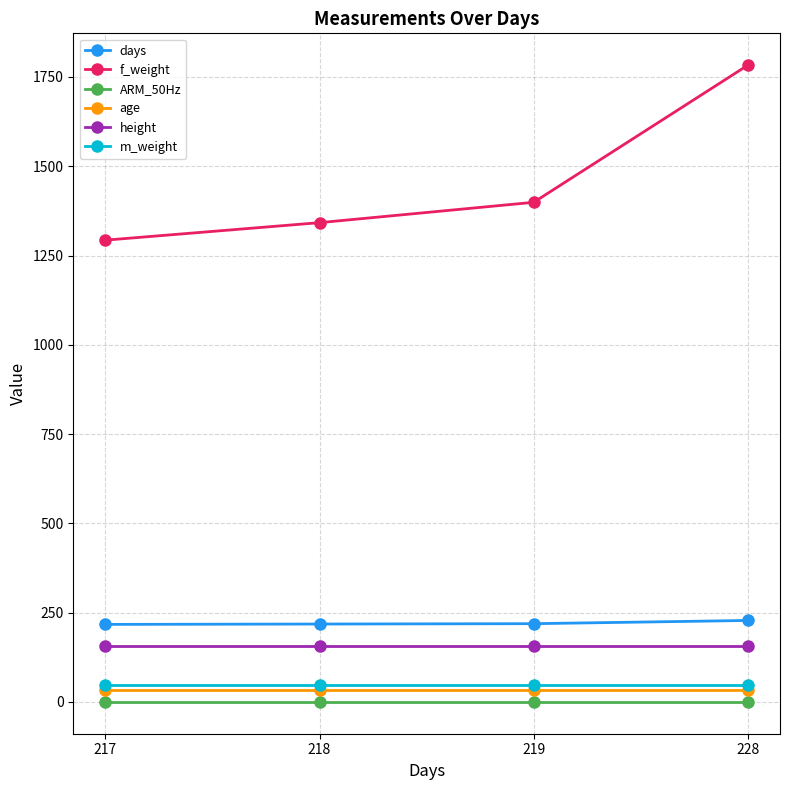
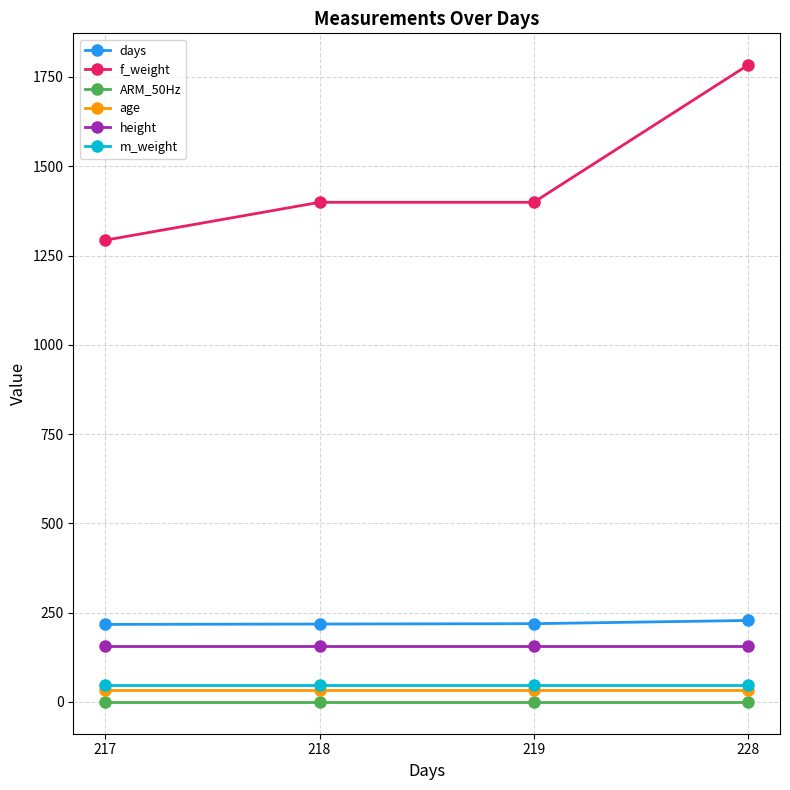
  {
    "f_weight": {
      "217": 1290,
-     "218": 1340,
+     "218": 1400,
      "219": 1400,
      "228": 1780
    },
    "ARM_50Hz": {
      "217": 0,
      "218": 0,
      "219": 0,
      "228": 0
    },
    "age": {
      "217": 30,
      "218": 30,
      "219": 30,
      "228": 30
    },
    "height": {
      "217": 160,
      "218": 160,
      "219": 160,
      "228": 160
    }
  }
